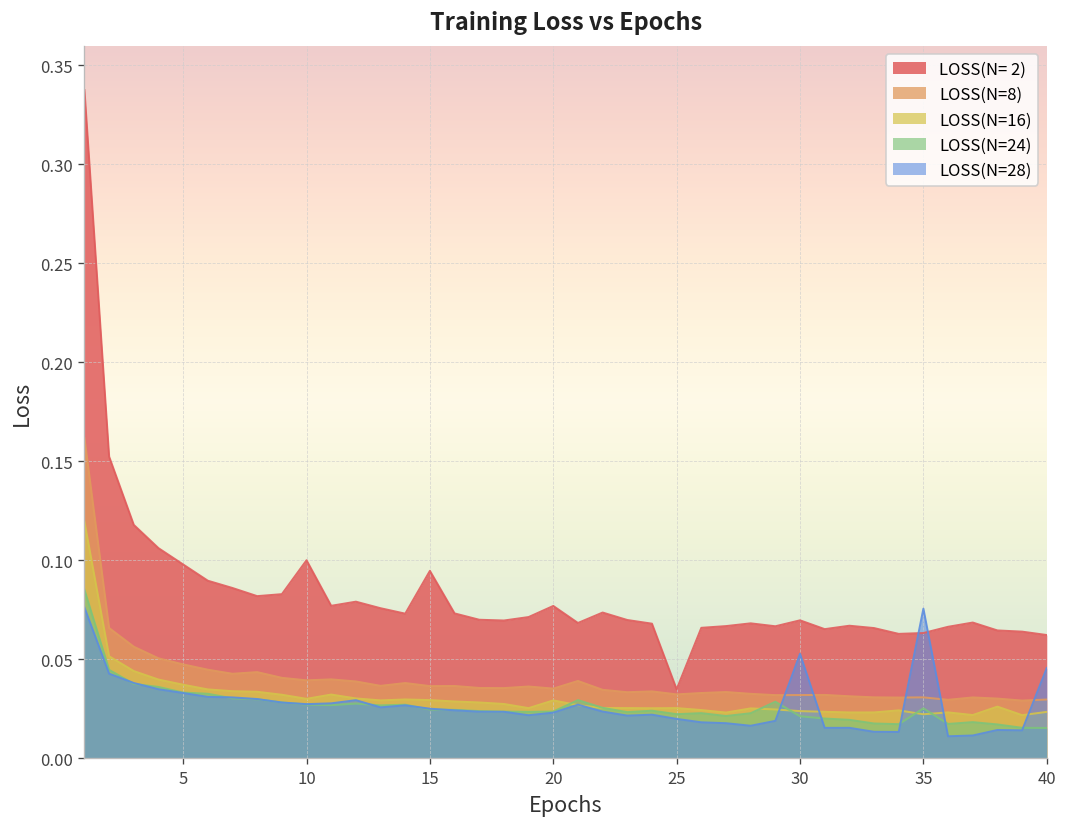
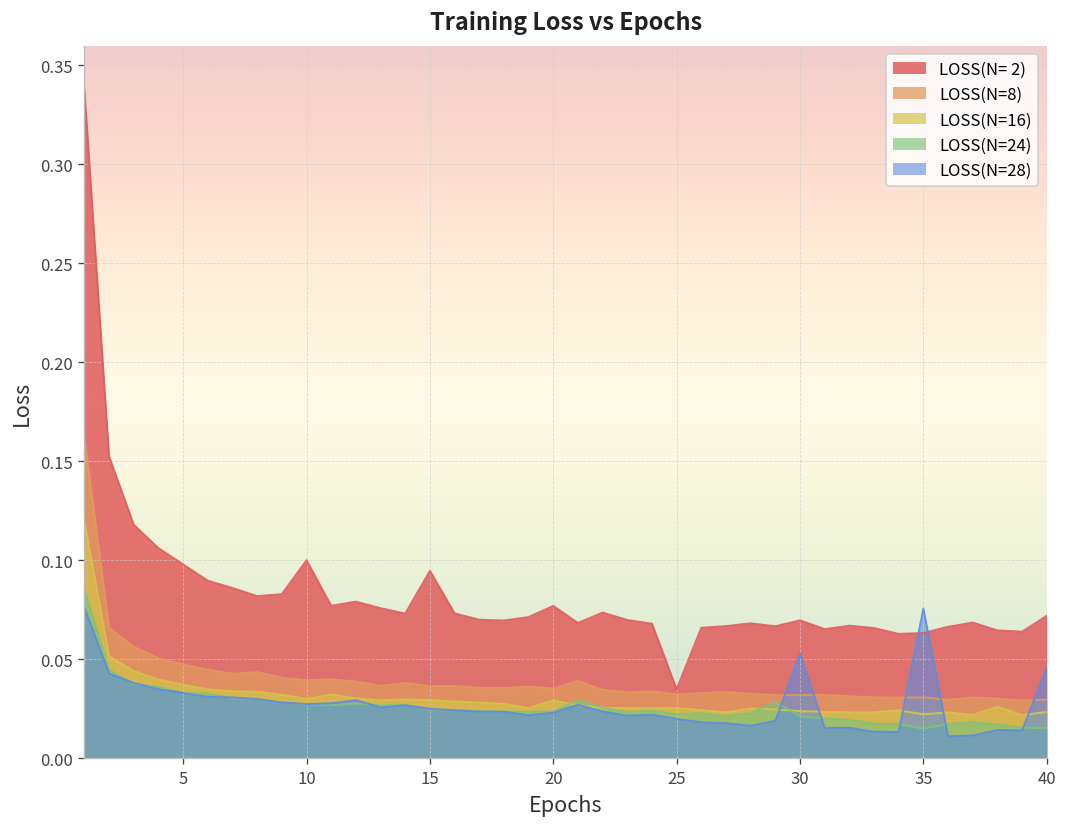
  {
    "LOSS(N= 2)": {
      "5": 0.098,
      "10": 0.100,
      "15": 0.095,
      "20": 0.077,
      "25": 0.035,
      "30": 0.070,
      "35": 0.063,
-     "40": 0.062
+     "40": 0.072
    },
    "LOSS(N=24)": {
      "25": 0.022,
      "30": 0.021,
-     "35": 0.025,
+     "35": 0.015,
      "40": 0.015
    },
    "LOSS(N=28)": {
      "25": 0.020,
      "30": 0.053,
      "35": 0.076,
      "40": 0.046
    }
  }
